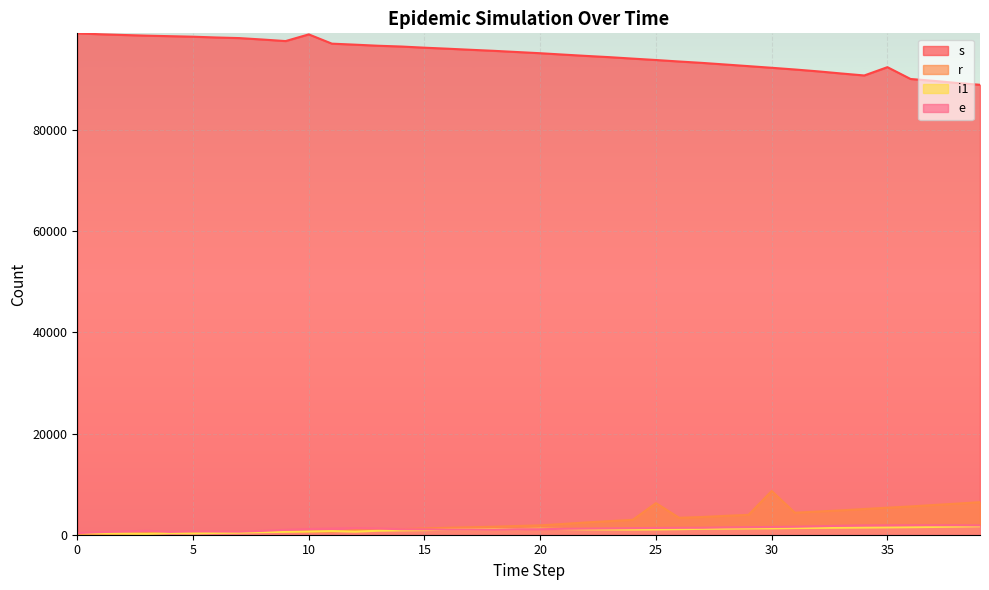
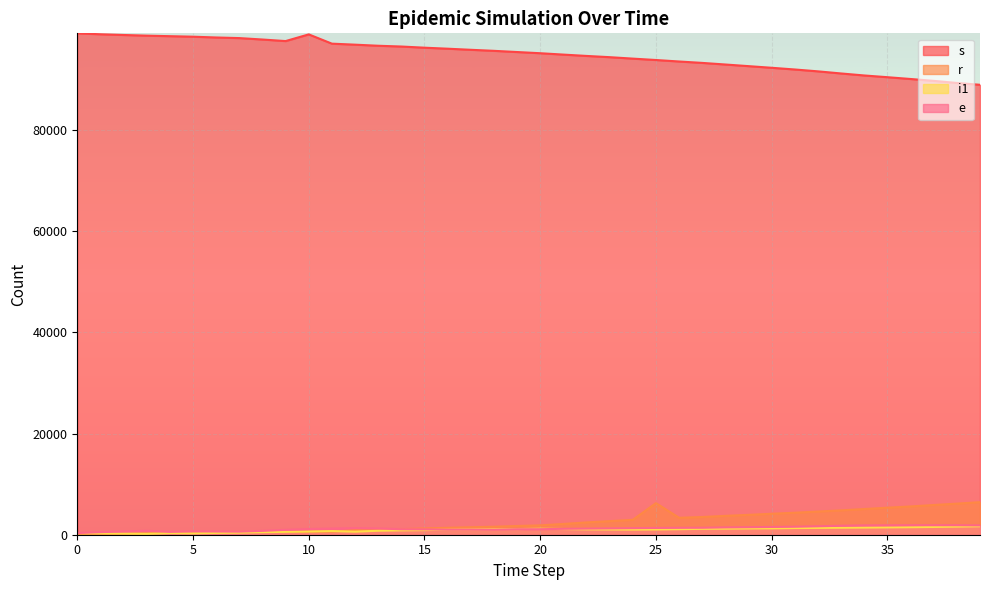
  {
    "s": {
      "0": 99000,
      "5": 98000,
      "10": 99000,
      "15": 96000,
      "20": 95000,
      "25": 94000,
      "30": 92000,
-     "35": 92000
+     "35": 90000
    },
    "r": {
      "20": 2000,
      "25": 6000,
-     "30": 9000,
+     "30": 4000,
      "35": 5000
    }
  }
